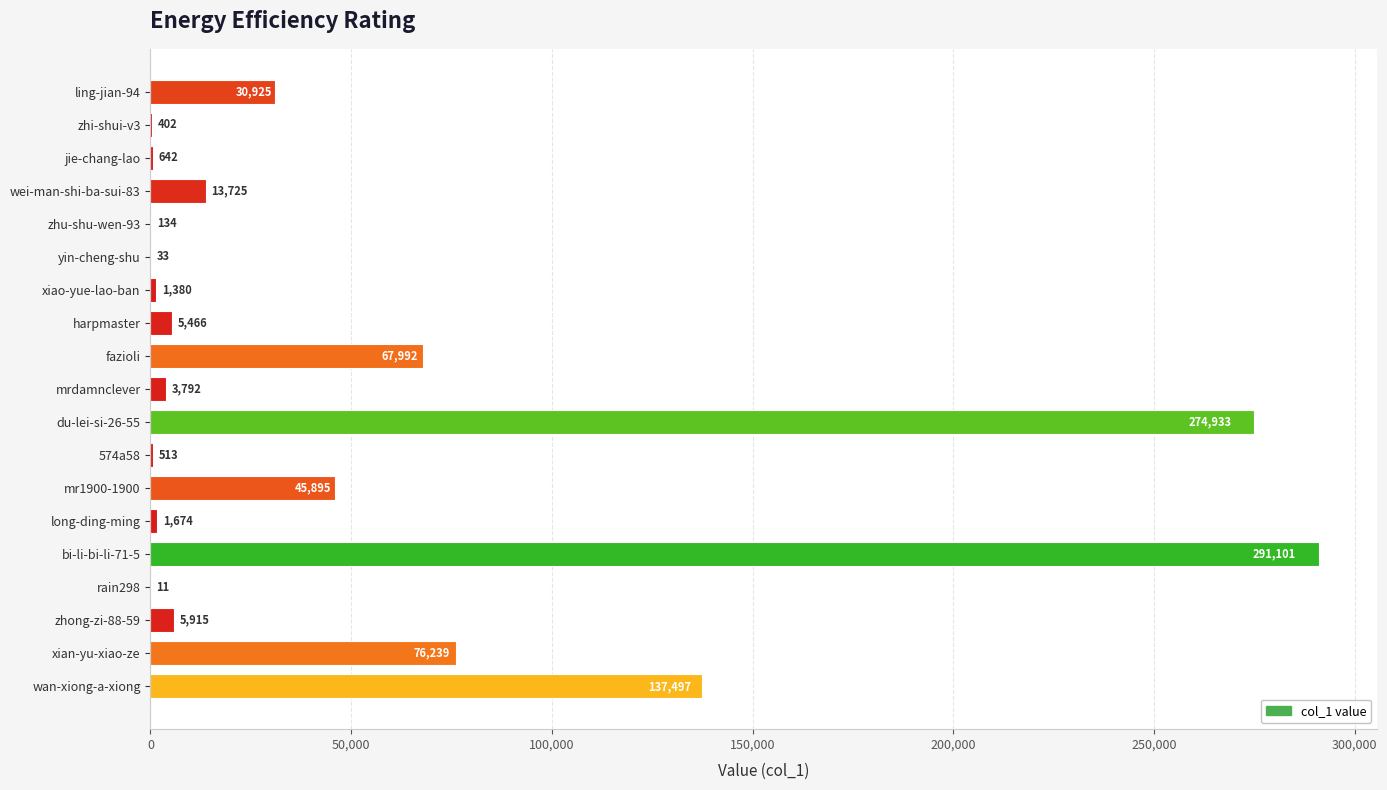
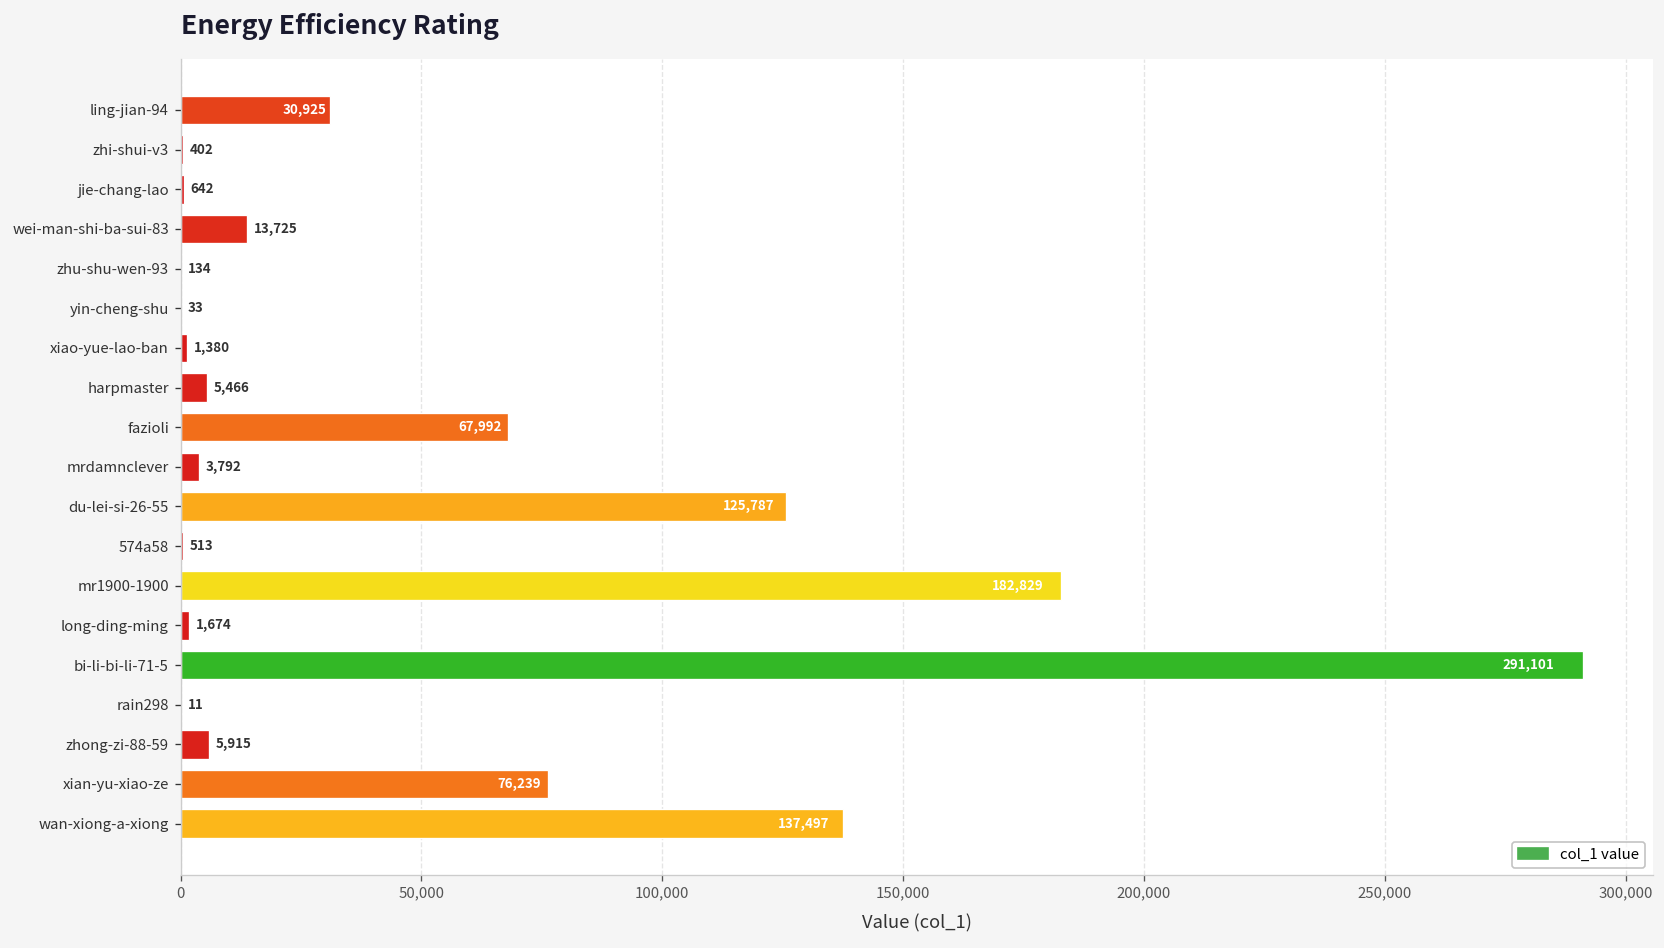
  {
    "ling-jian-94": "30,925",
    "zhi-shui-v3": "402",
    "jie-chang-lao": "642",
    "wei-man-shi-ba-sui-83": "13,725",
    "zhu-shu-wen-93": "134",
    "yin-cheng-shu": "33",
    "xiao-yue-lao-ban": "1,380",
    "harpmaster": "5,466",
    "fazioli": "67,992",
    "mrdamnclever": "3,792",
-   "du-lei-si-26-55": "274,933",
+   "du-lei-si-26-55": "125,787",
    "574a58": "513",
-   "mr1900-1900": "45,895",
+   "mr1900-1900": "182,829",
    "long-ding-ming": "1,674",
    "bi-li-bi-li-71-5": "291,101",
    "rain298": "11",
    "zhong-zi-88-59": "5,915",
    "xian-yu-xiao-ze": "76,239",
    "wan-xiong-a-xiong": "137,497"
  }
